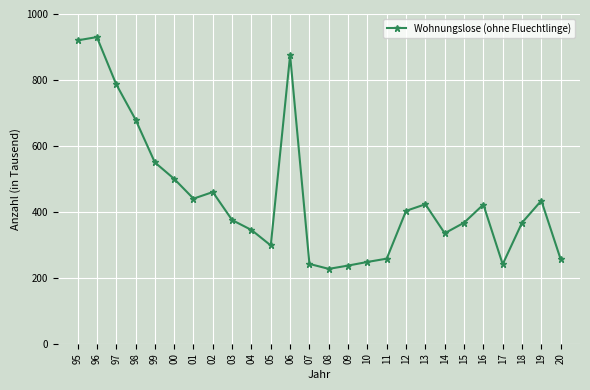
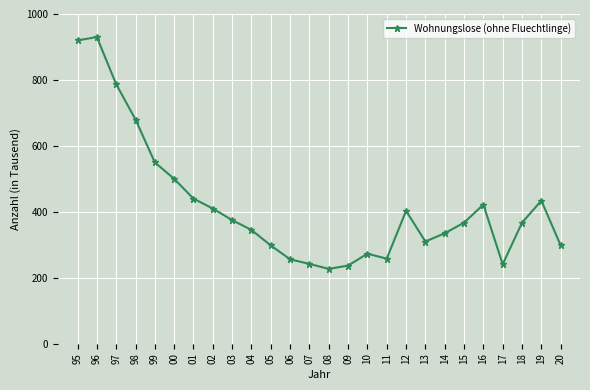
  {
    "95": 920,
    "96": 930,
    "97": 790,
    "98": 680,
    "99": 550,
    "00": 500,
    "01": 440,
-   "02": 460,
+   "02": 410,
    "03": 380,
    "04": 350,
    "05": 300,
-   "06": 880,
+   "06": 260,
    "07": 240,
    "08": 230,
    "09": 240,
-   "10": 250,
+   "10": 270,
    "11": 260,
    "12": 400,
-   "13": 420,
+   "13": 310,
    "14": 340,
    "15": 370,
    "16": 420,
    "17": 240,
    "18": 370,
    "19": 430,
-   "20": 260
+   "20": 300
  }
